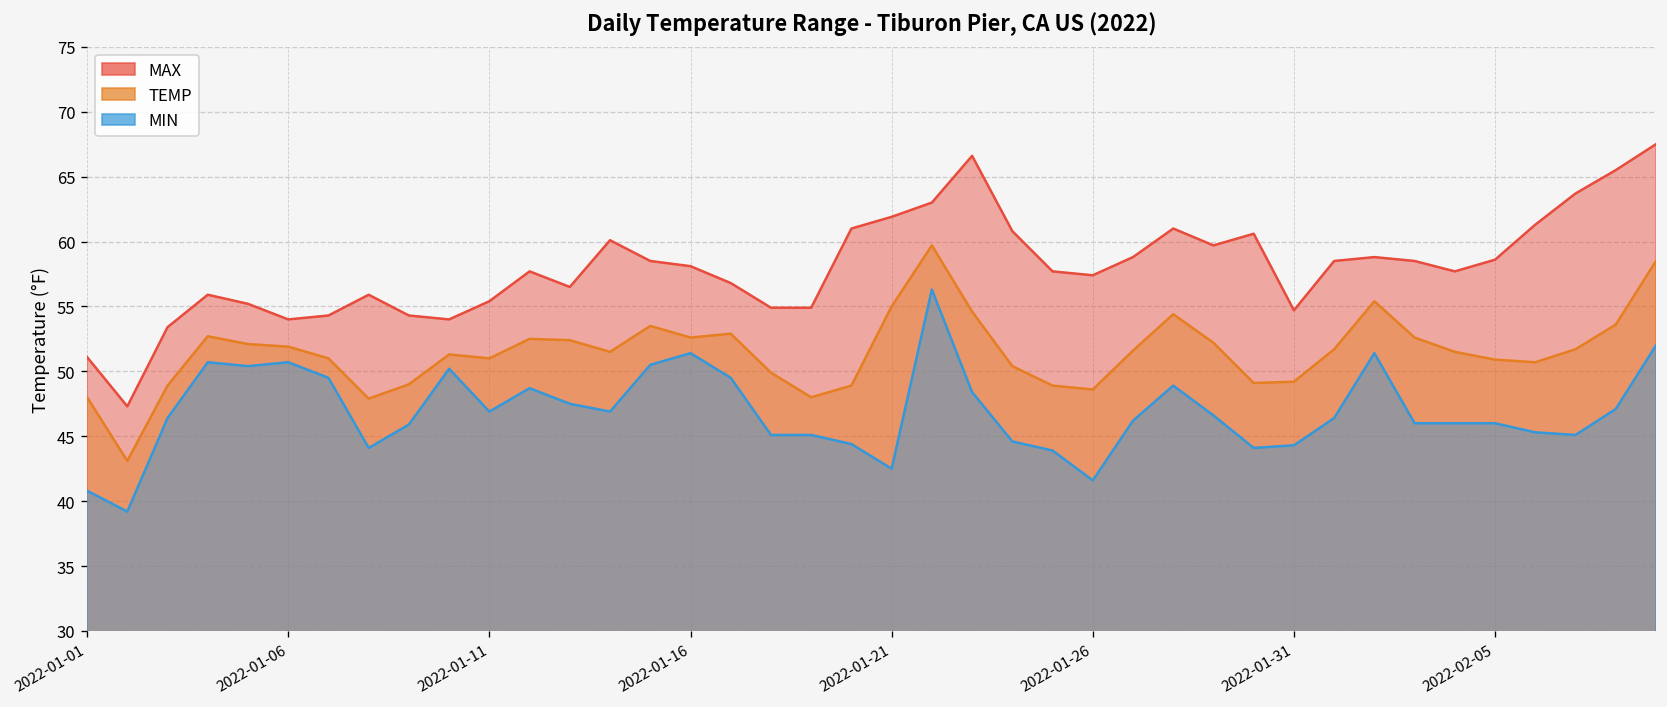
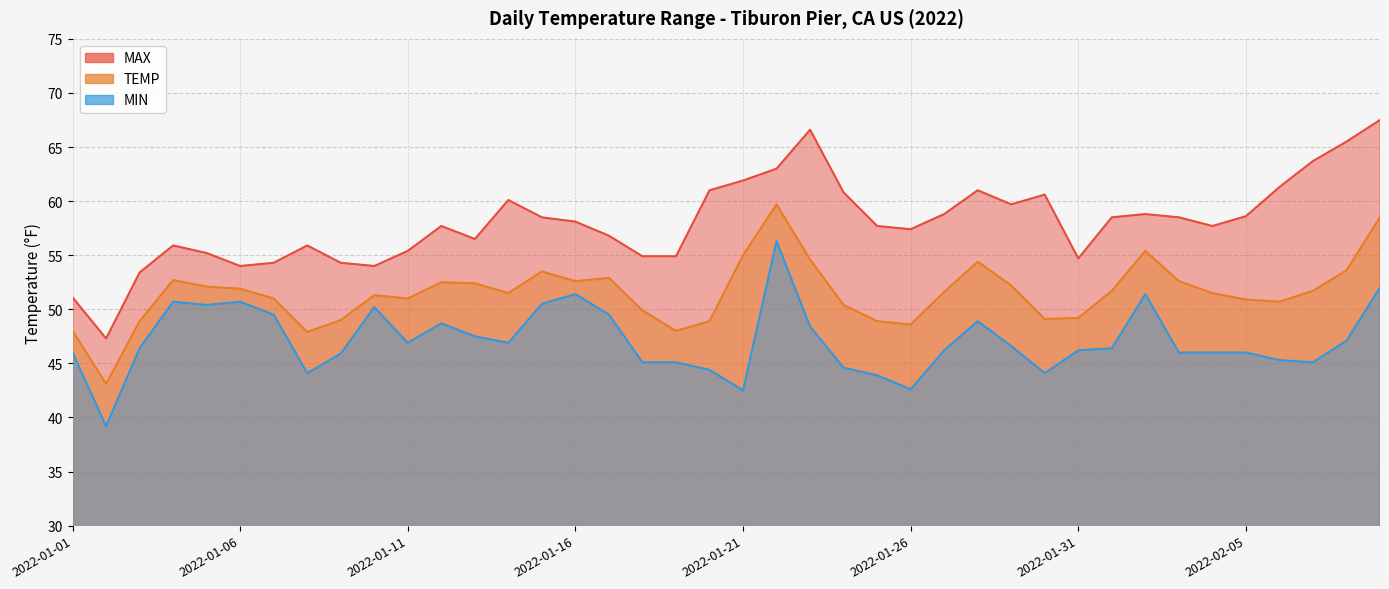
  {
    "MIN": {
-     "2022-01-01": 40.8,
+     "2022-01-01": 46.0,
      "2022-01-06": 50.7,
      "2022-01-11": 46.9,
      "2022-01-16": 51.4,
      "2022-01-21": 42.5,
-     "2022-01-26": 41.6,
-     "2022-01-31": 44.3,
+     "2022-01-26": 42.6,
+     "2022-01-31": 46.2,
      "2022-02-05": 46.0
    }
  }
